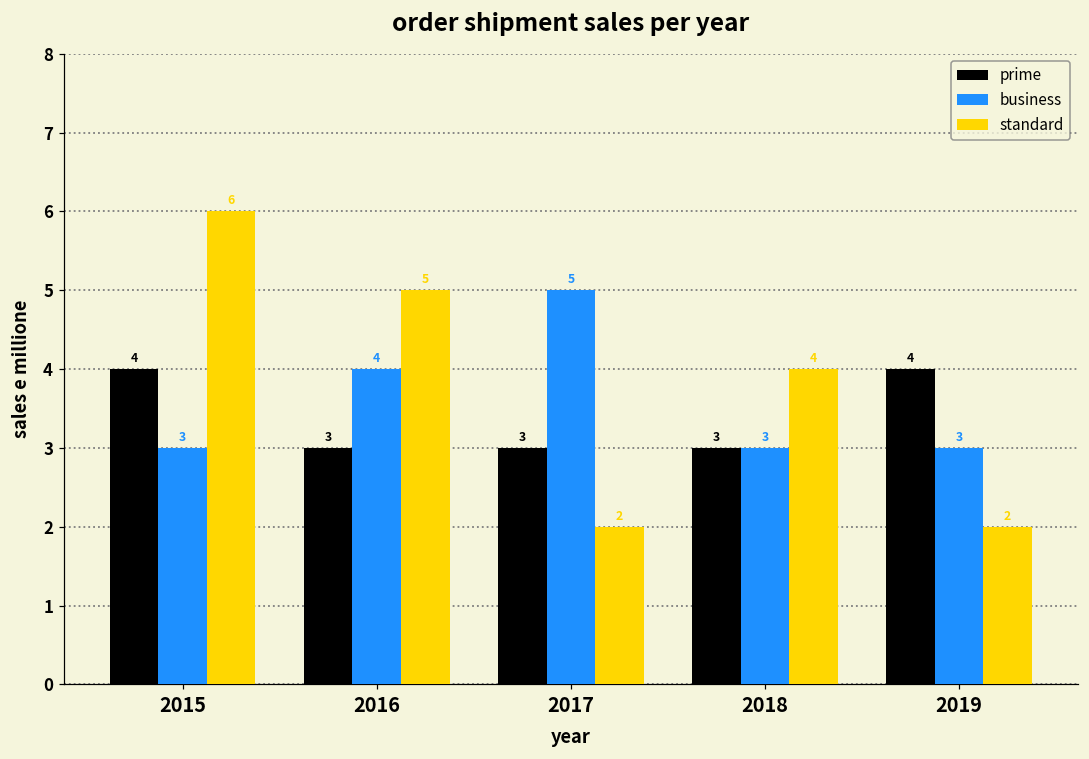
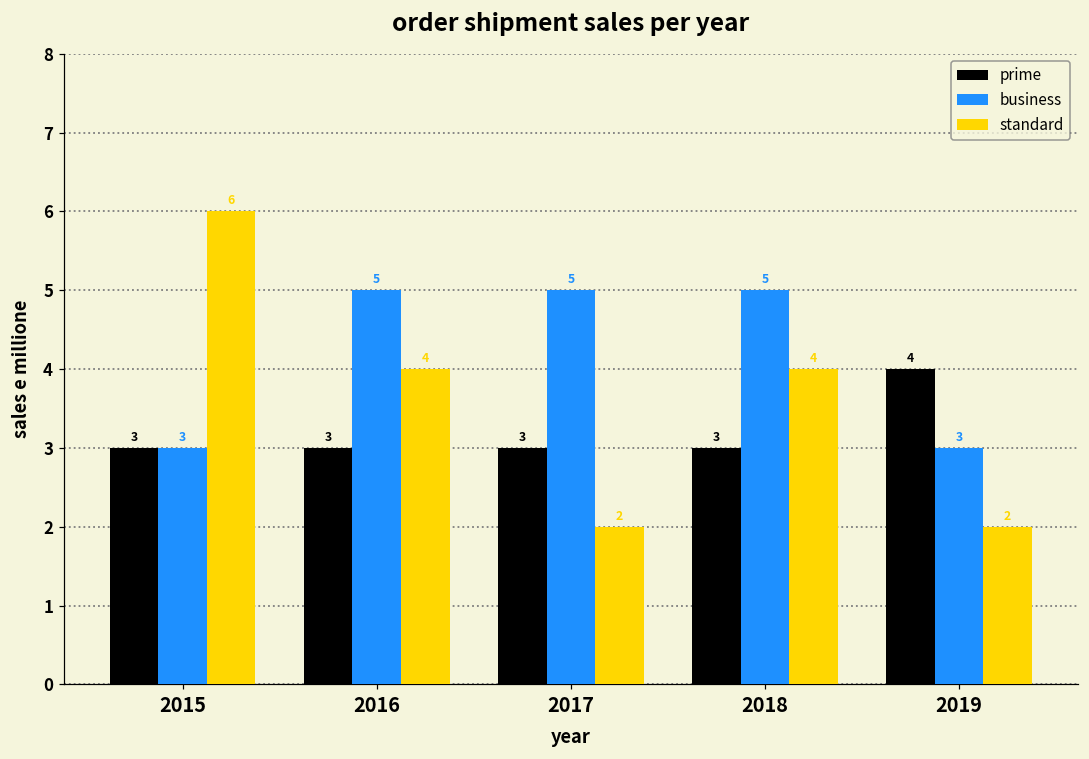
  {
    "prime": {
-     "2015": 4,
+     "2015": 3,
      "2016": 3,
      "2017": 3,
      "2018": 3,
      "2019": 4
    },
    "business": {
      "2015": 3,
-     "2016": 4,
+     "2016": 5,
      "2017": 5,
-     "2018": 3,
+     "2018": 5,
      "2019": 3
    },
    "standard": {
      "2015": 6,
-     "2016": 5,
+     "2016": 4,
      "2017": 2,
      "2018": 4,
      "2019": 2
    }
  }
